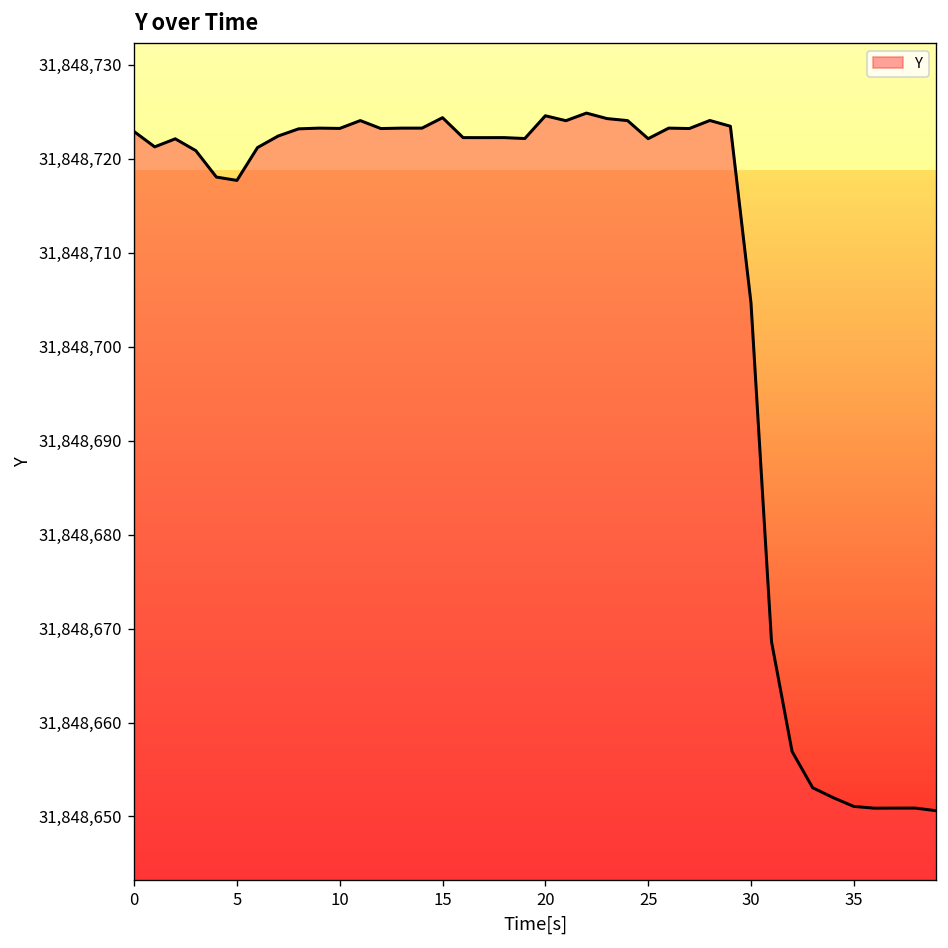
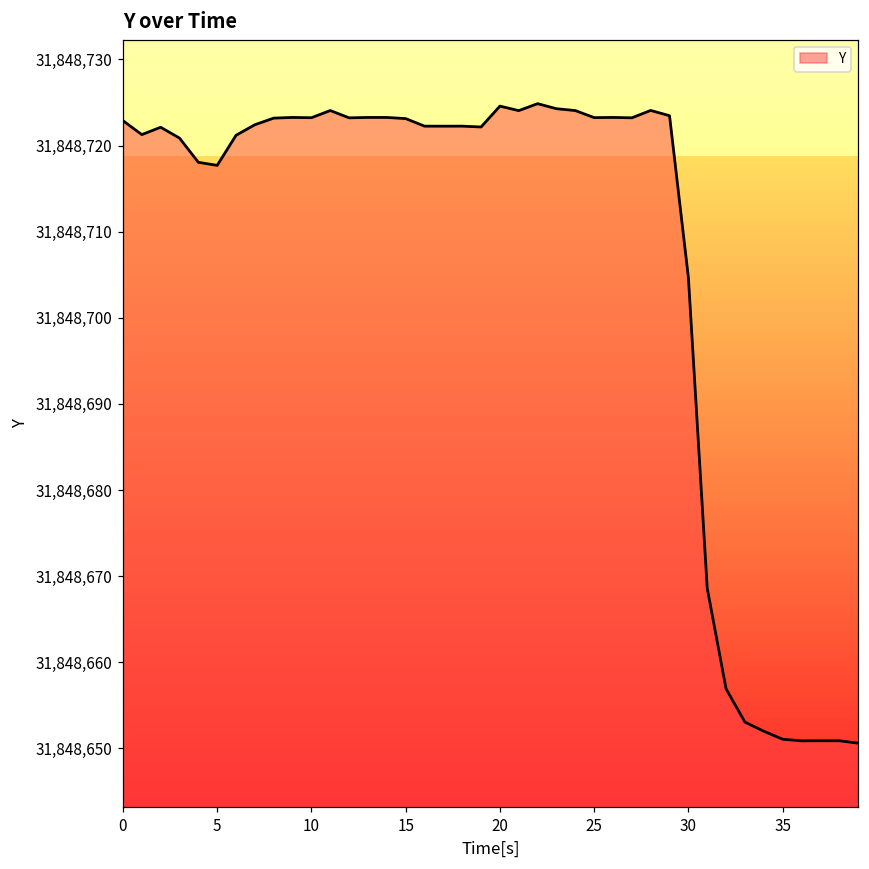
  {
    "0": "31,848,723",
    "5": "31,848,718",
    "10": "31,848,723",
-   "15": "31,848,724",
+   "15": "31,848,723",
    "20": "31,848,725",
-   "25": "31,848,722",
+   "25": "31,848,723",
    "30": "31,848,705",
    "35": "31,848,651"
  }
